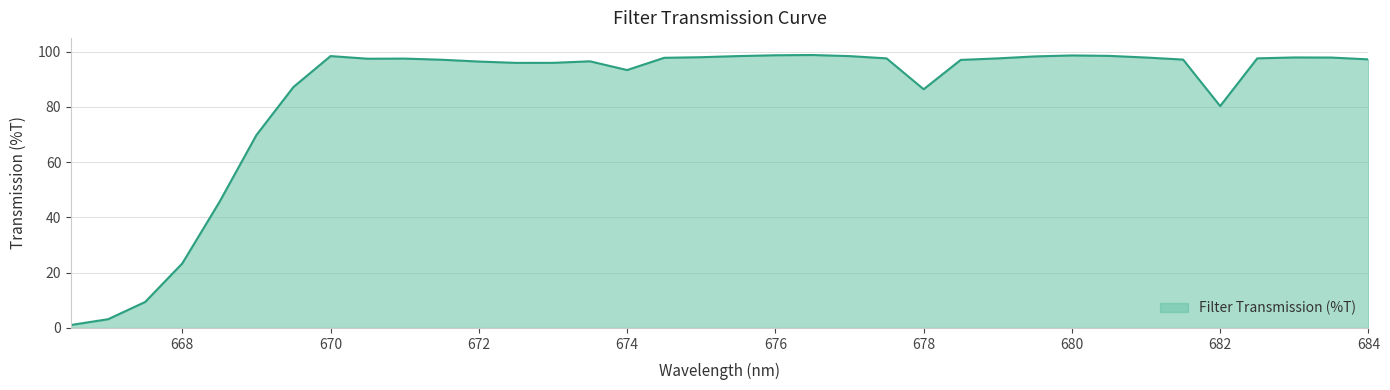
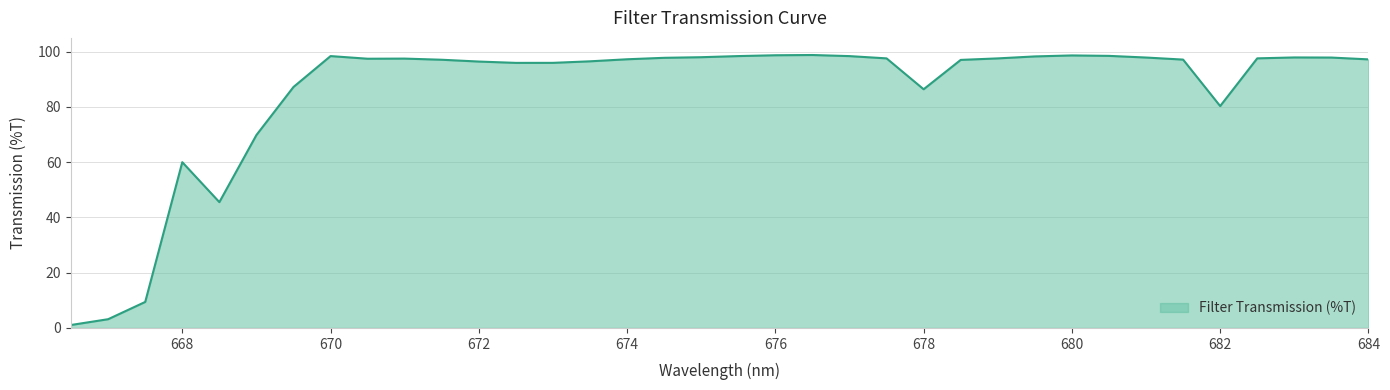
  {
-   "668": 23,
+   "668": 60,
    "670": 98,
    "672": 96,
-   "674": 93,
+   "674": 97,
    "676": 99,
    "678": 86,
    "680": 99,
    "682": 80,
    "684": 97
  }
